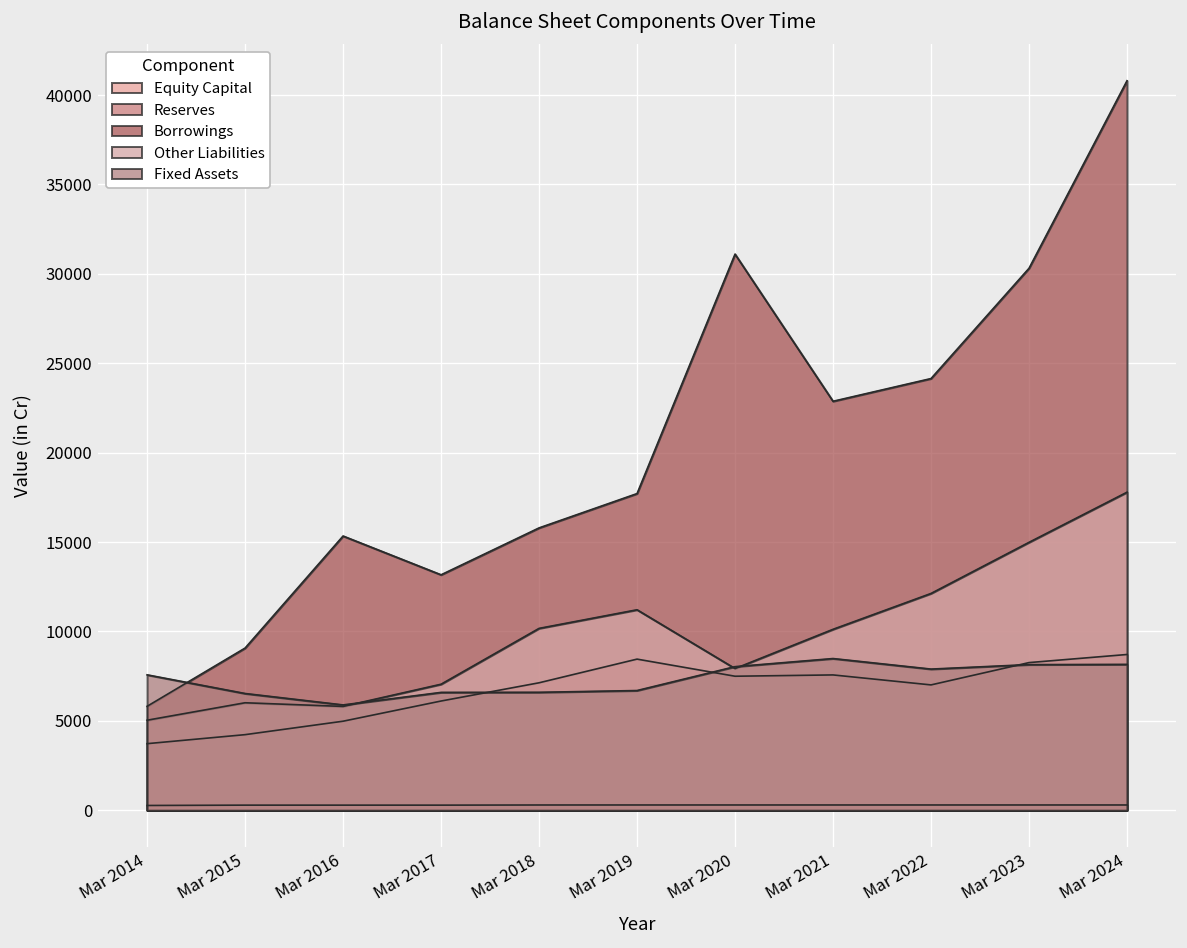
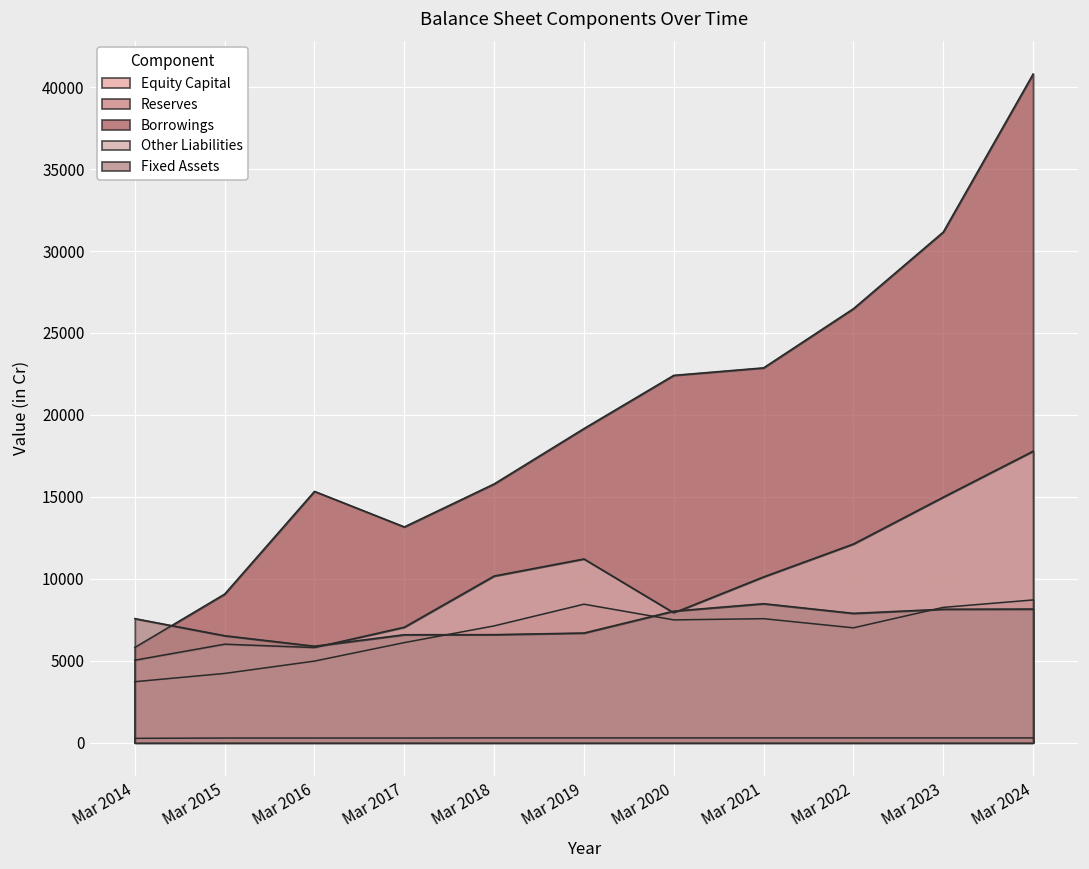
  {
    "Borrowings": {
      "Mar 2014": 5800,
      "Mar 2015": 9100,
      "Mar 2016": 15300,
      "Mar 2017": 13200,
      "Mar 2018": 15800,
-     "Mar 2019": 17700,
-     "Mar 2020": 31100,
+     "Mar 2019": 19200,
+     "Mar 2020": 22400,
      "Mar 2021": 22900,
-     "Mar 2022": 24100,
-     "Mar 2023": 30300,
+     "Mar 2022": 26500,
+     "Mar 2023": 31200,
      "Mar 2024": 40800
    }
  }
